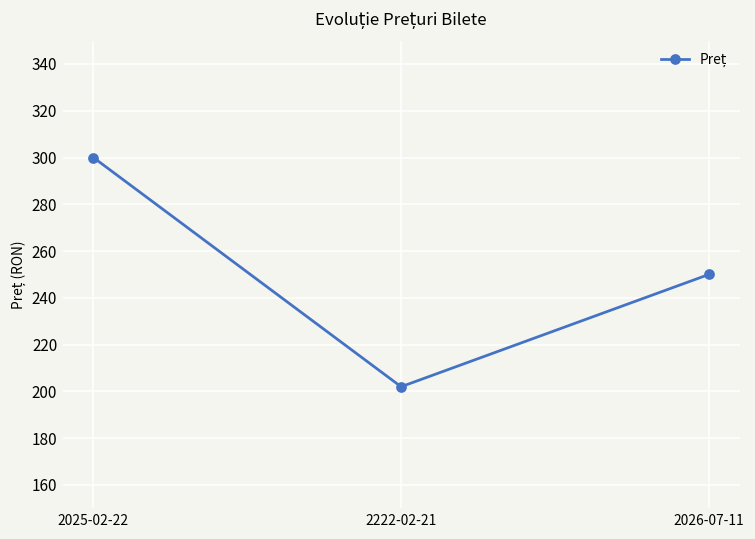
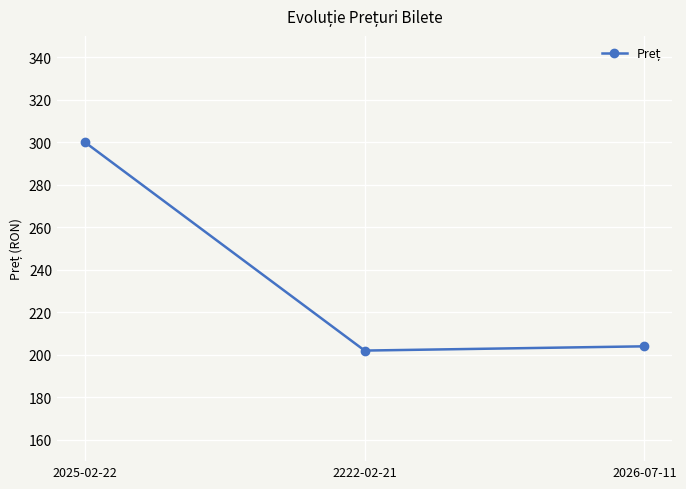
  {
    "2025-02-22": 300,
    "2222-02-21": 202,
-   "2026-07-11": 250
+   "2026-07-11": 204
  }
